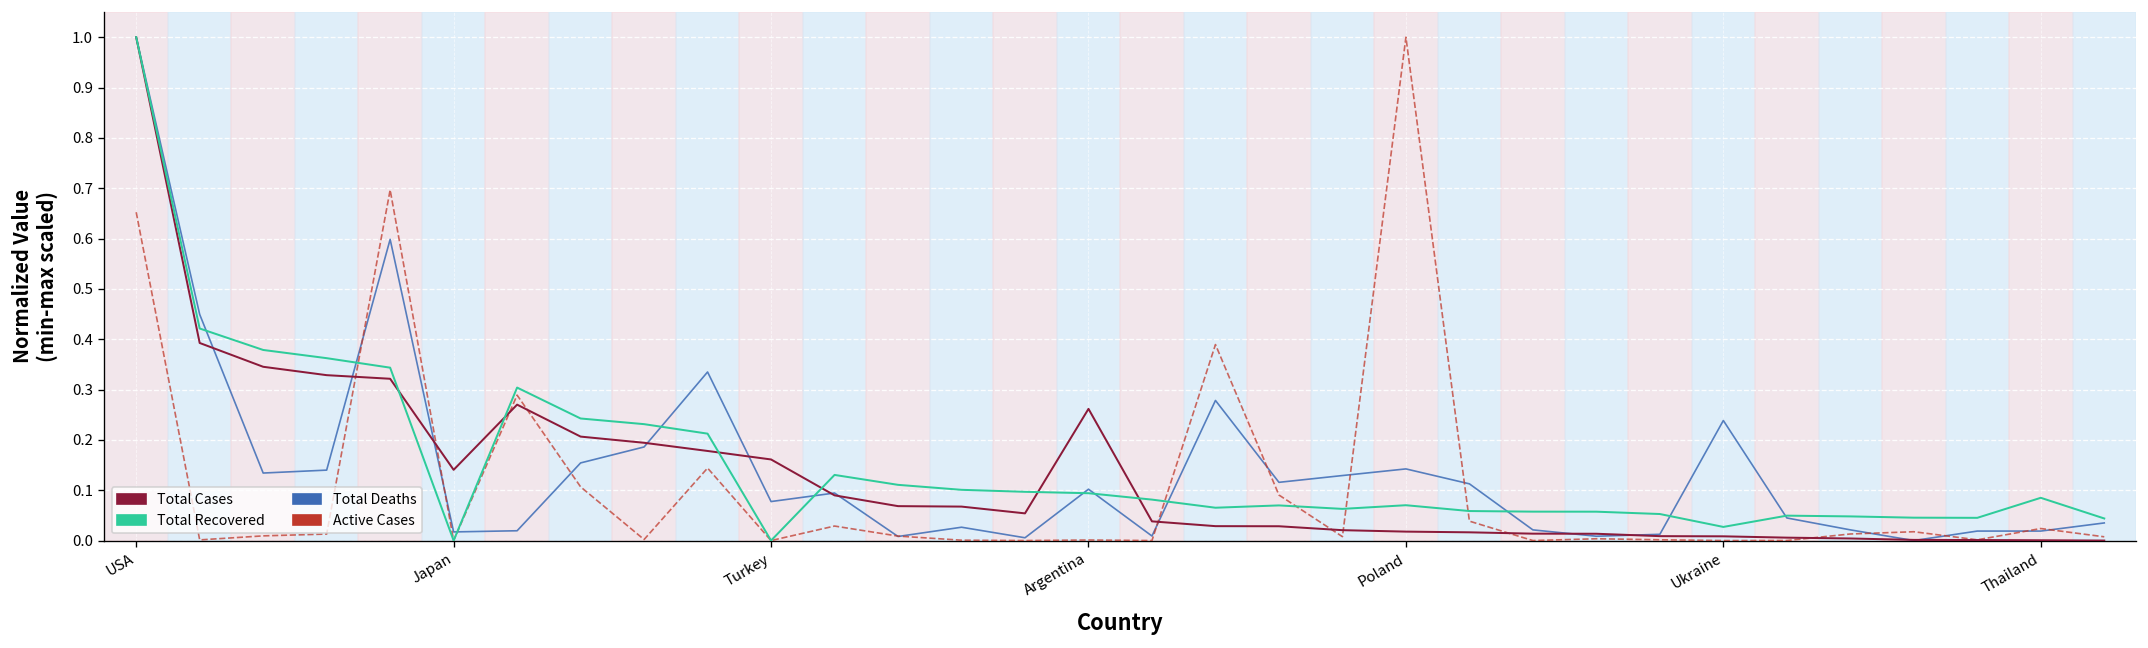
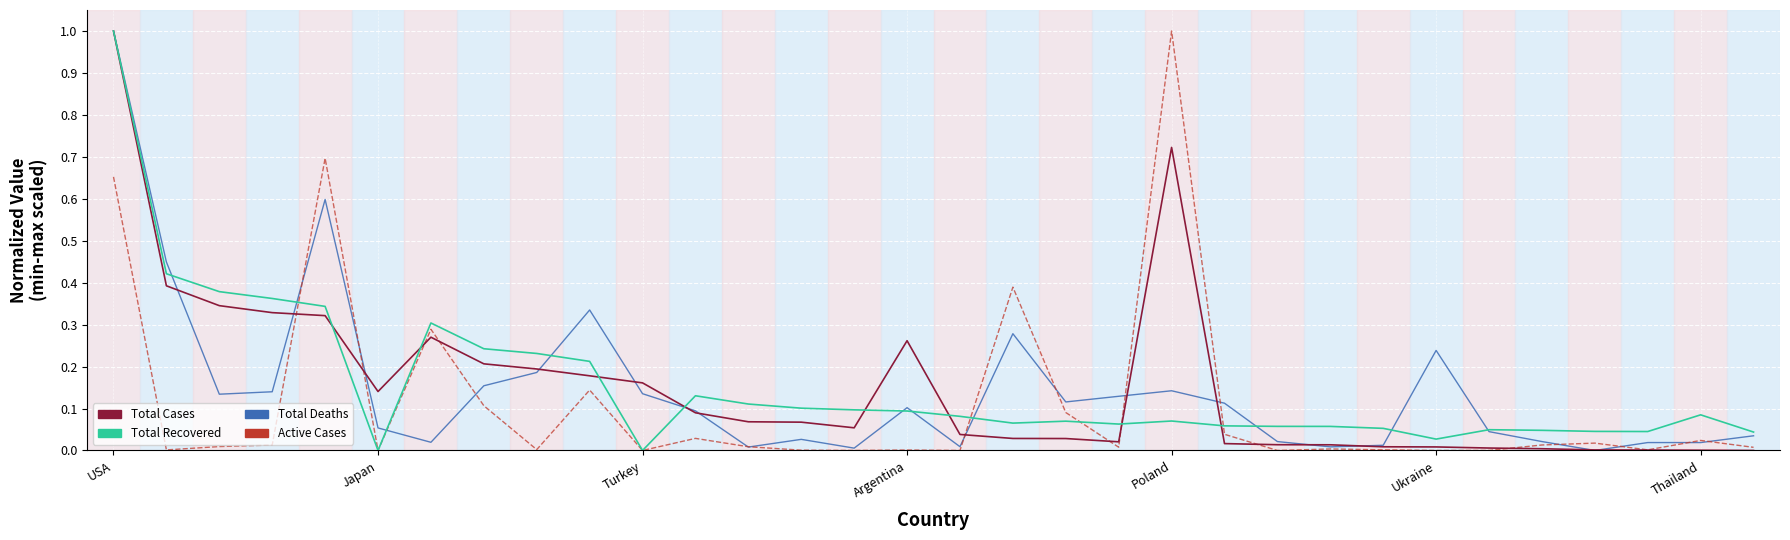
  {
    "Total Cases": {
      "Japan": 0.14,
      "Turkey": 0.16,
      "Argentina": 0.26,
-     "Poland": 0.02,
+     "Poland": 0.72,
      "Ukraine": 0.01,
      "Thailand": 0.00
    },
    "Total Recovered": {
      "Argentina": 0.09,
      "Poland": 0.07,
      "Ukraine": 0.03,
      "Thailand": 0.08
    },
    "Total Deaths": {
-     "Japan": 0.02,
-     "Turkey": 0.08,
+     "Japan": 0.05,
+     "Turkey": 0.14,
      "Argentina": 0.10,
      "Poland": 0.14,
      "Ukraine": 0.24
    },
    "Active Cases": {
      "USA": 0.65,
      "Argentina": 0.00,
      "Poland": 1.00,
      "Ukraine": 0.00
    }
  }
